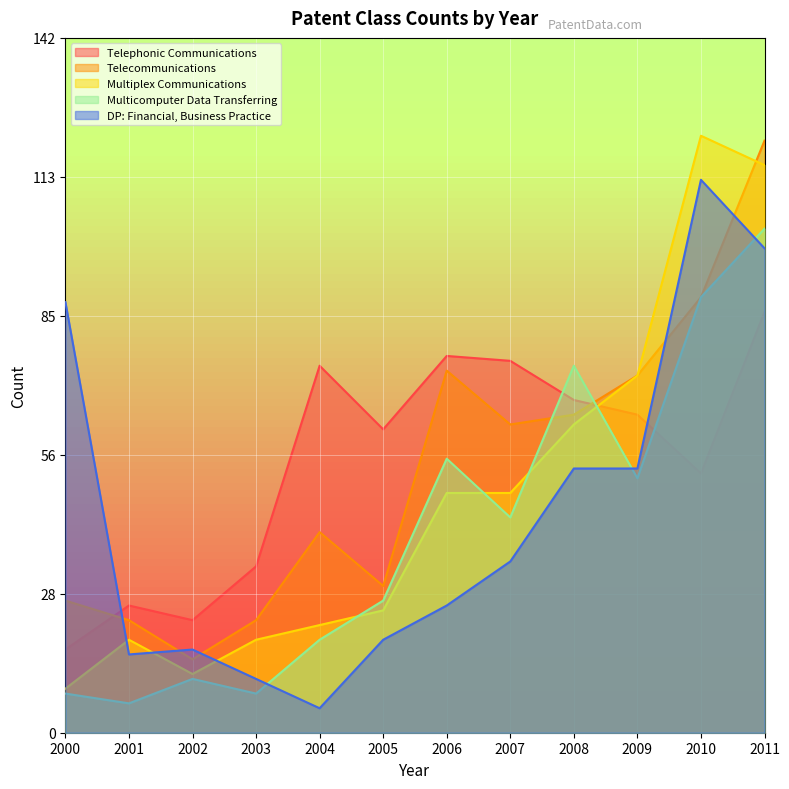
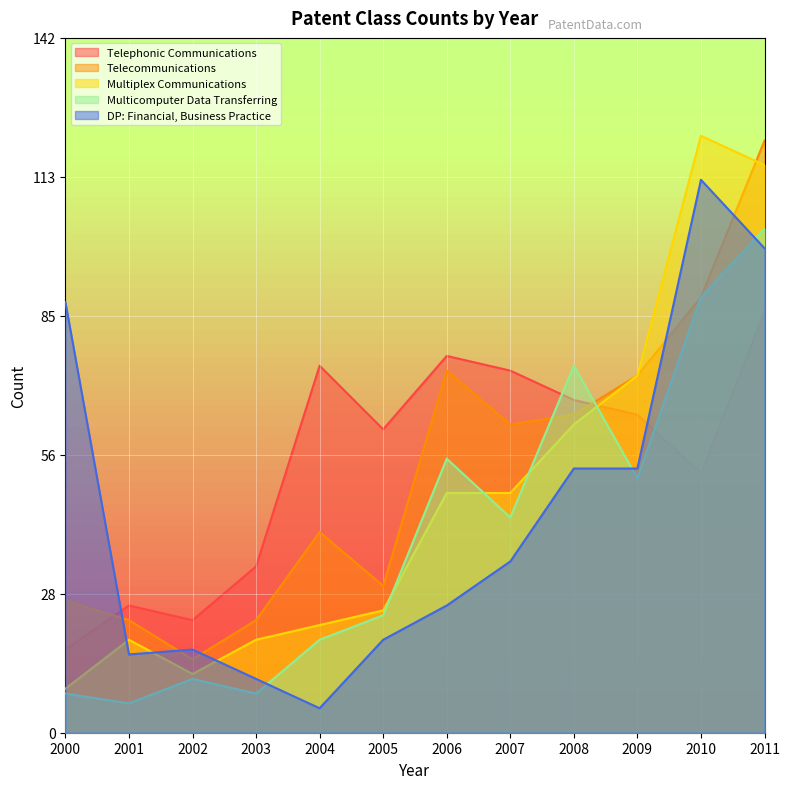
  {
    "Telephonic Communications": {
      "2000": 17,
      "2001": 26,
      "2002": 23,
      "2003": 34,
      "2004": 75,
      "2005": 62,
      "2006": 77,
-     "2007": 76,
+     "2007": 74,
      "2008": 68,
      "2009": 65,
      "2010": 53,
      "2011": 86
    },
    "Multicomputer Data Transferring": {
      "2000": 8,
      "2001": 6,
      "2002": 11,
      "2003": 8,
      "2004": 19,
-     "2005": 27,
+     "2005": 24,
      "2006": 56,
      "2007": 44,
      "2008": 75,
      "2009": 52,
      "2011": 103
    },
    "DP: Financial, Business Practice": {
      "2000": 88,
      "2001": 16,
      "2002": 17,
      "2003": 11,
      "2004": 5,
      "2005": 19,
      "2006": 26,
      "2007": 35,
      "2008": 54,
      "2009": 54,
      "2010": 113,
      "2011": 99
    }
  }
